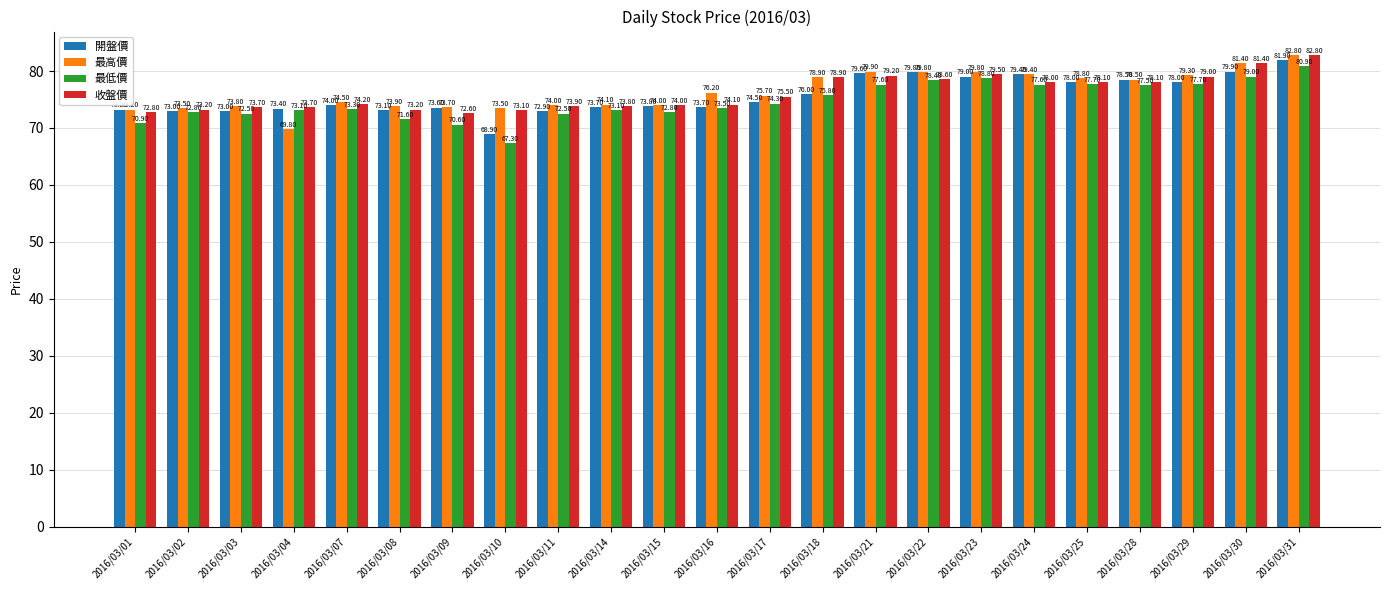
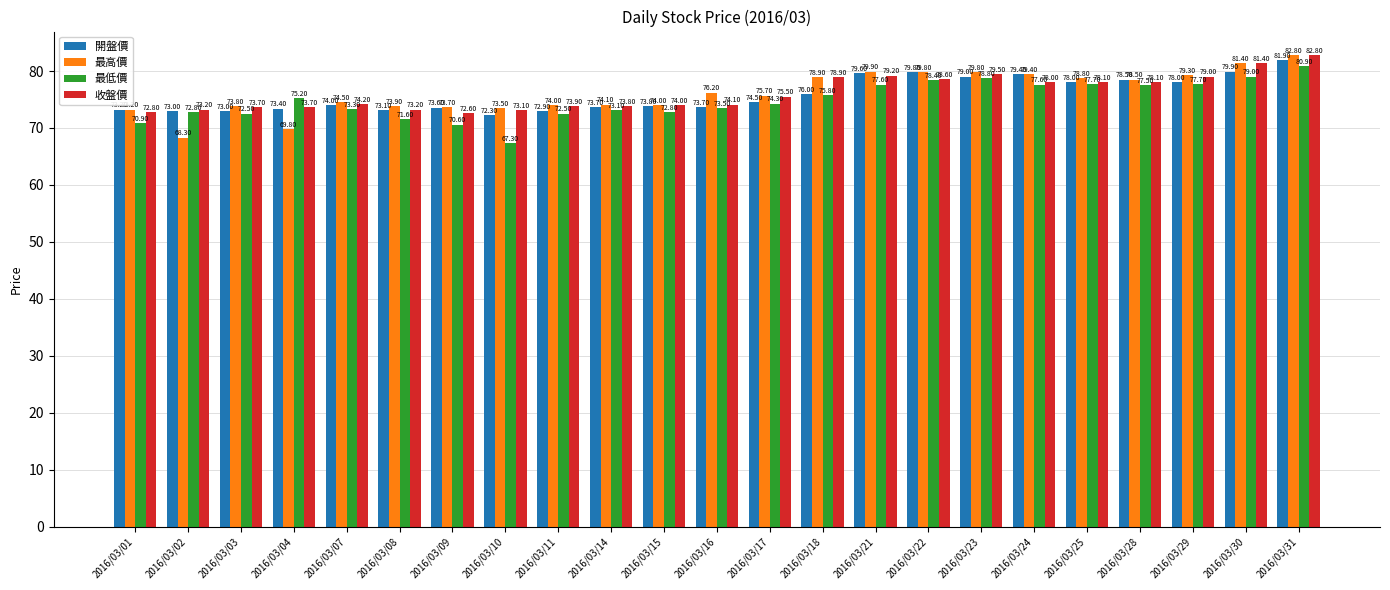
  {
    "開盤價": {
      "2016/03/02": 73.00,
      "2016/03/04": 73.40,
-     "2016/03/10": 68.90,
+     "2016/03/10": 72.30,
      "2016/03/11": 72.90,
      "2016/03/16": 73.70,
      "2016/03/17": 74.50,
      "2016/03/18": 76.00,
      "2016/03/29": 78.00,
      "2016/03/30": 79.90,
      "2016/03/31": 81.90
    },
    "最高價": {
-     "2016/03/02": 73.50,
+     "2016/03/02": 68.30,
      "2016/03/04": 69.80,
      "2016/03/10": 73.50,
      "2016/03/11": 74.00,
      "2016/03/16": 76.20,
      "2016/03/17": 75.70,
      "2016/03/18": 78.90,
      "2016/03/29": 79.30,
      "2016/03/30": 81.40,
      "2016/03/31": 82.80
    },
    "最低價": {
      "2016/03/01": 70.90,
      "2016/03/03": 72.50,
-     "2016/03/04": 73.10,
+     "2016/03/04": 75.20,
      "2016/03/07": 73.30,
      "2016/03/08": 71.60,
      "2016/03/09": 70.60,
      "2016/03/10": 67.30,
      "2016/03/11": 72.50,
      "2016/03/15": 72.80,
      "2016/03/17": 74.30,
      "2016/03/18": 75.80,
      "2016/03/21": 77.60,
      "2016/03/29": 77.70,
      "2016/03/30": 79.00,
      "2016/03/31": 80.90
    },
    "收盤價": {
      "2016/03/01": 72.80,
      "2016/03/03": 73.70,
      "2016/03/04": 73.70,
      "2016/03/07": 74.20,
      "2016/03/08": 73.20,
      "2016/03/09": 72.60,
      "2016/03/10": 73.10,
      "2016/03/11": 73.90,
      "2016/03/15": 74.00,
      "2016/03/17": 75.50,
      "2016/03/18": 78.90,
      "2016/03/21": 79.20,
      "2016/03/29": 79.00,
      "2016/03/30": 81.40,
      "2016/03/31": 82.80
    }
  }
